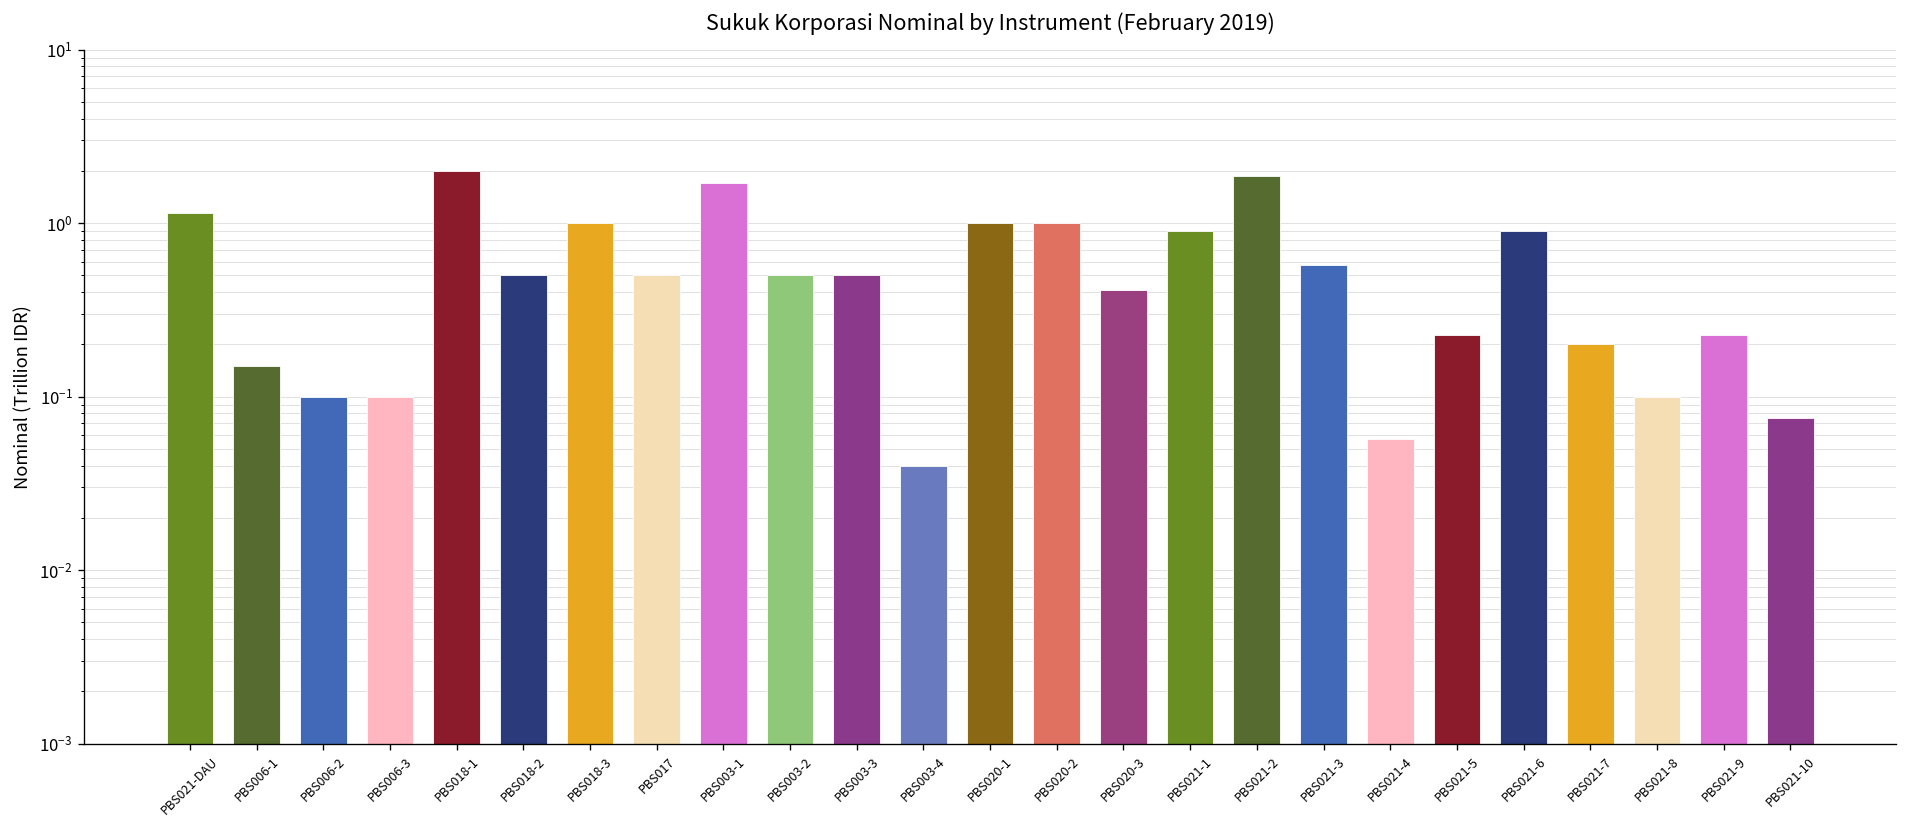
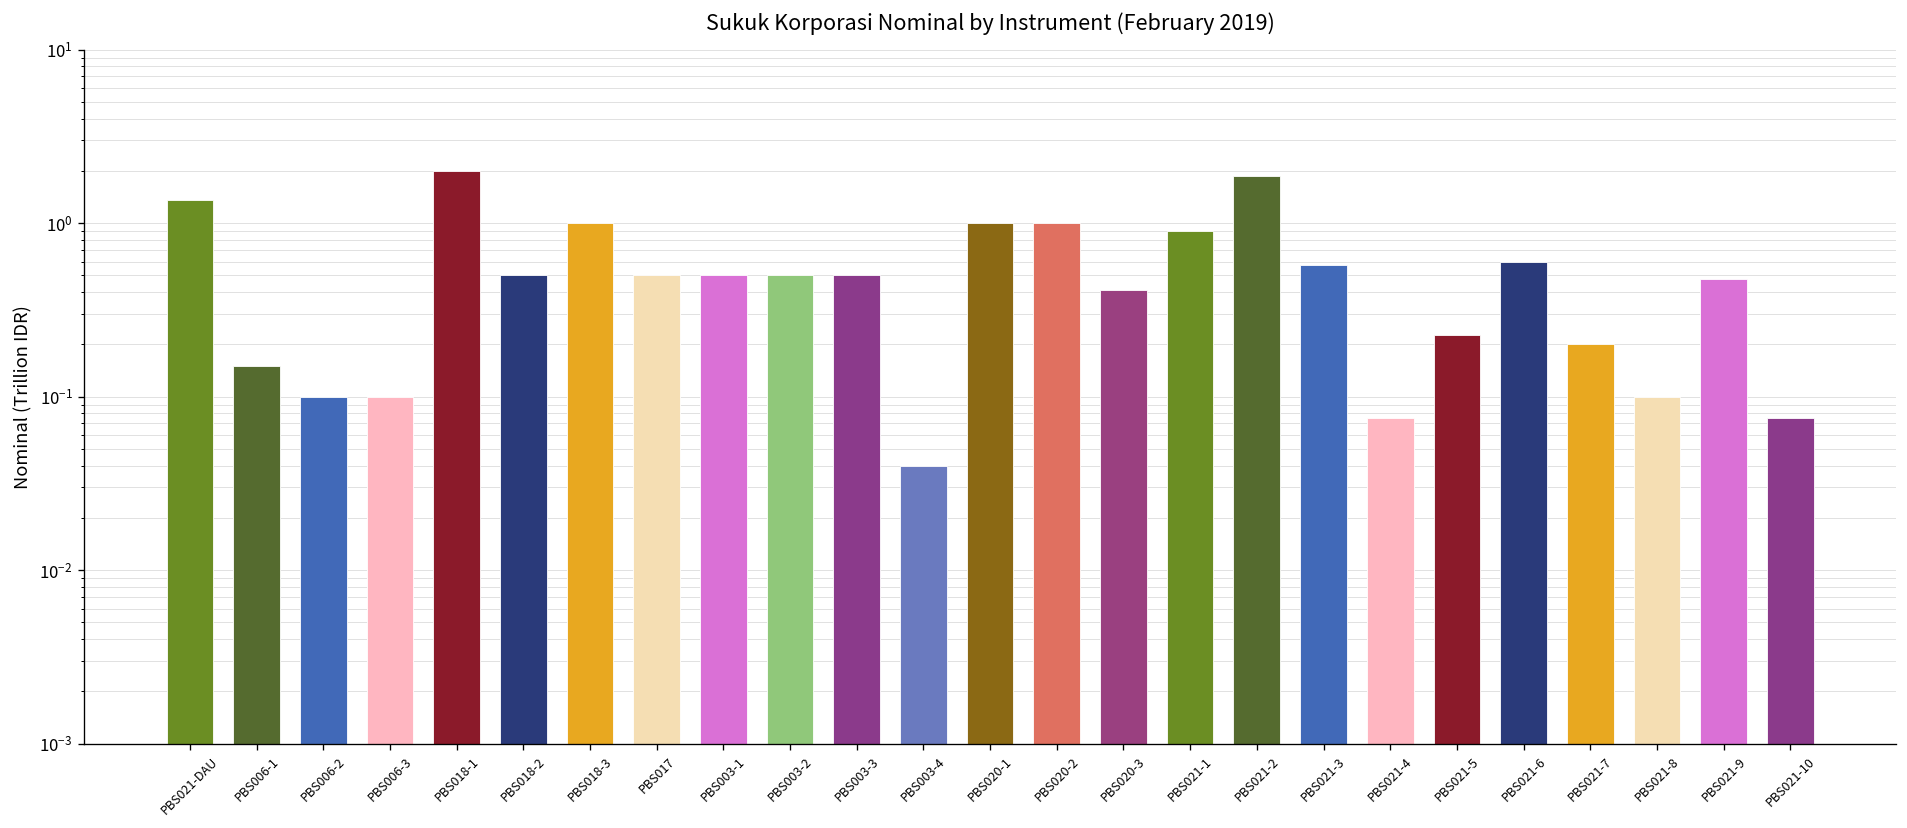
  {
-   "PBS021-DAU": 1.1,
+   "PBS021-DAU": 1.4,
    "PBS006-1": 0.15,
    "PBS006-2": 0.10,
    "PBS006-3": 0.10,
    "PBS018-1": 2.0,
    "PBS018-2": 0.50,
    "PBS018-3": 1.0,
    "PBS017": 0.50,
-   "PBS003-1": 1.7,
+   "PBS003-1": 0.5,
    "PBS003-2": 0.50,
    "PBS003-3": 0.50,
    "PBS003-4": 0.040,
    "PBS020-1": 1.0,
    "PBS020-2": 1.0,
    "PBS020-3": 0.41,
    "PBS021-1": 0.9,
    "PBS021-2": 1.9,
    "PBS021-3": 0.57,
-   "PBS021-4": 0.057,
+   "PBS021-4": 0.08,
    "PBS021-5": 0.23,
-   "PBS021-6": 0.9,
+   "PBS021-6": 0.6,
    "PBS021-7": 0.20,
    "PBS021-8": 0.10,
-   "PBS021-9": 0.23,
+   "PBS021-9": 0.48,
    "PBS021-10": 0.08
  }
